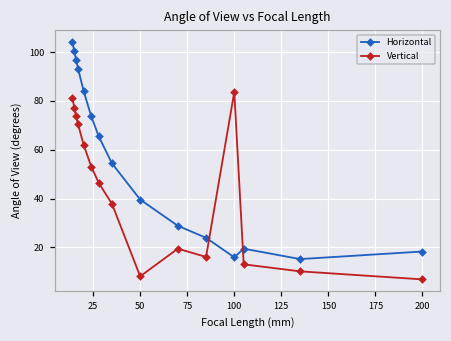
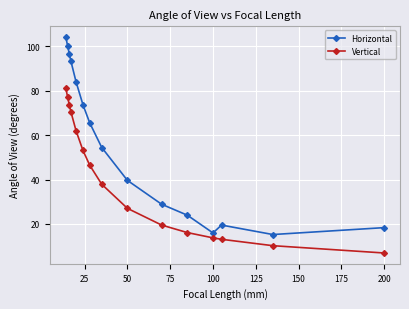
  {
    "Horizontal": {
      "50": 40,
      "100": 16,
      "200": 18
    },
    "Vertical": {
-     "50": 8,
-     "100": 84,
+     "50": 27,
+     "100": 14,
      "200": 7
    }
  }
